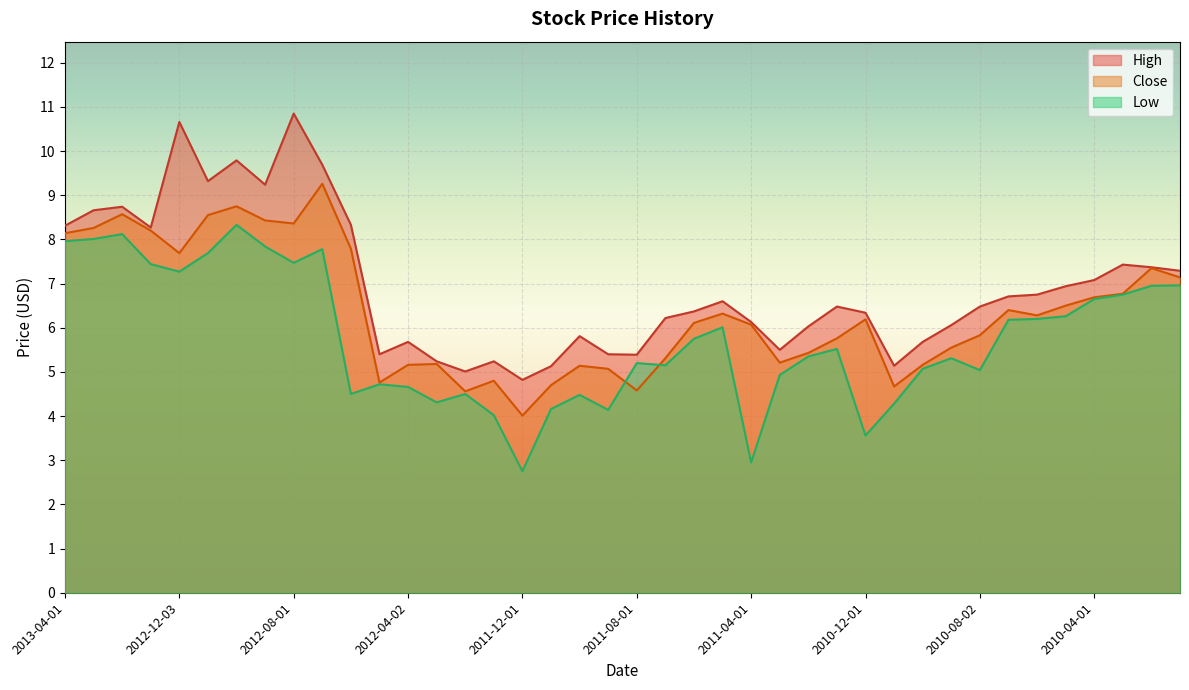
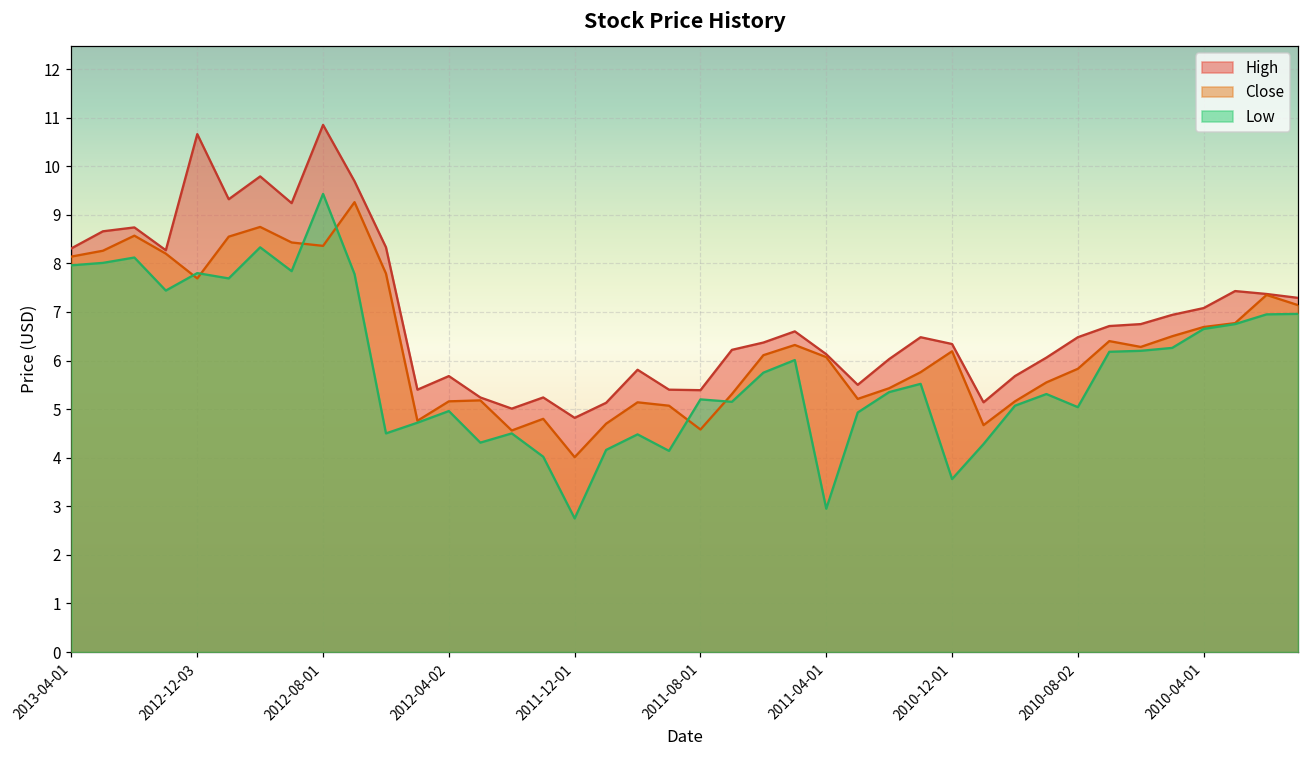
  {
    "Low": {
      "2013-04-01": 8.0,
-     "2012-12-03": 7.3,
-     "2012-08-01": 7.5,
-     "2012-04-02": 4.7,
+     "2012-12-03": 7.8,
+     "2012-08-01": 9.4,
+     "2012-04-02": 5.0,
      "2011-12-01": 2.8,
      "2011-08-01": 5.2,
      "2011-04-01": 3.0,
      "2010-12-01": 3.6,
      "2010-08-02": 5.0
    }
  }
